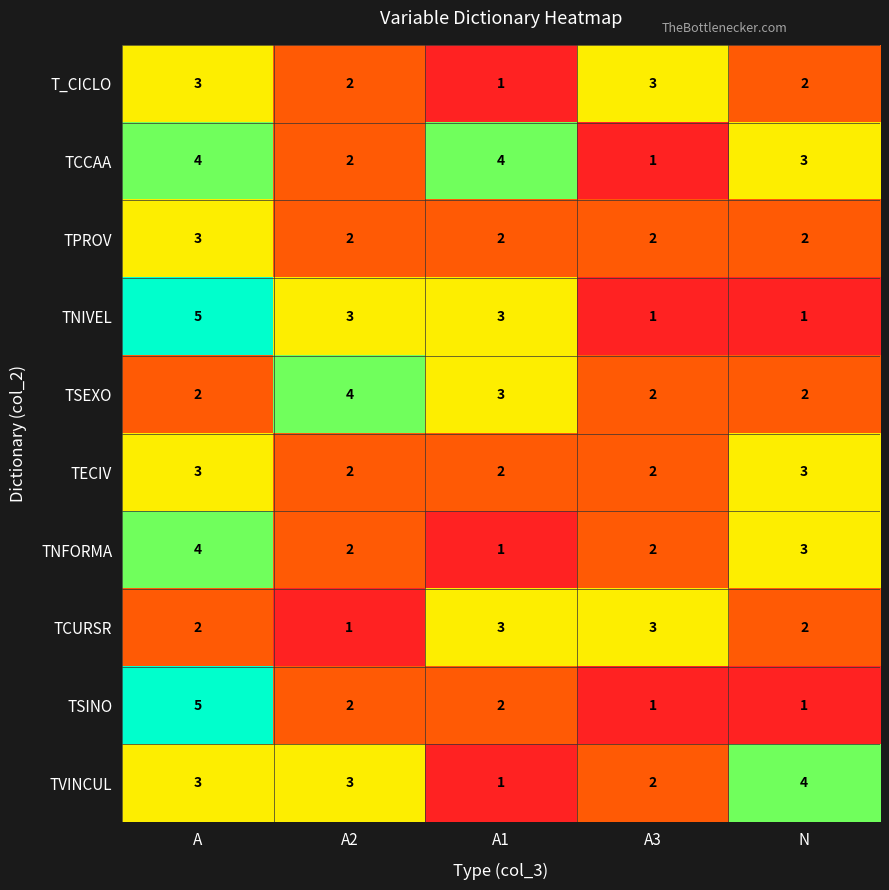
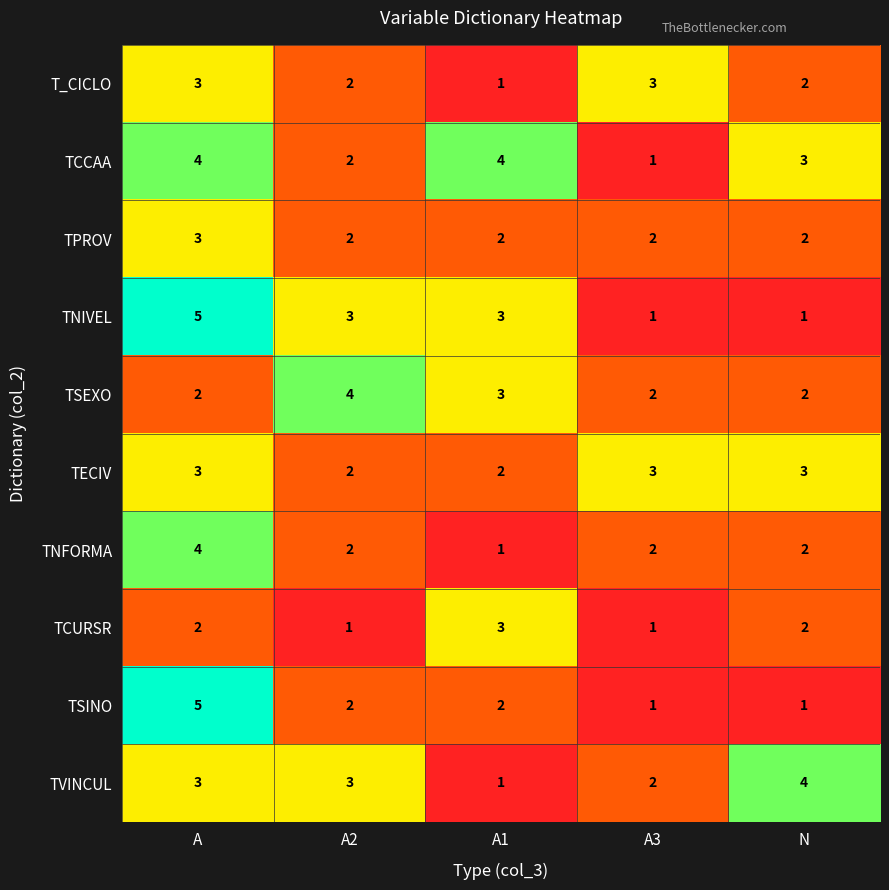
  {
    "T_CICLO": {
      "A": 3,
      "A2": 2,
      "A1": 1,
      "A3": 3,
      "N": 2
    },
    "TCCAA": {
      "A": 4,
      "A2": 2,
      "A1": 4,
      "A3": 1,
      "N": 3
    },
    "TPROV": {
      "A": 3,
      "A2": 2,
      "A1": 2,
      "A3": 2,
      "N": 2
    },
    "TNIVEL": {
      "A": 5,
      "A2": 3,
      "A1": 3,
      "A3": 1,
      "N": 1
    },
    "TSEXO": {
      "A": 2,
      "A2": 4,
      "A1": 3,
      "A3": 2,
      "N": 2
    },
    "TECIV": {
      "A": 3,
      "A2": 2,
      "A1": 2,
-     "A3": 2,
+     "A3": 3,
      "N": 3
    },
    "TNFORMA": {
      "A": 4,
      "A2": 2,
      "A1": 1,
      "A3": 2,
-     "N": 3
+     "N": 2
    },
    "TCURSR": {
      "A": 2,
      "A2": 1,
      "A1": 3,
-     "A3": 3,
+     "A3": 1,
      "N": 2
    },
    "TSINO": {
      "A": 5,
      "A2": 2,
      "A1": 2,
      "A3": 1,
      "N": 1
    },
    "TVINCUL": {
      "A": 3,
      "A2": 3,
      "A1": 1,
      "A3": 2,
      "N": 4
    }
  }
